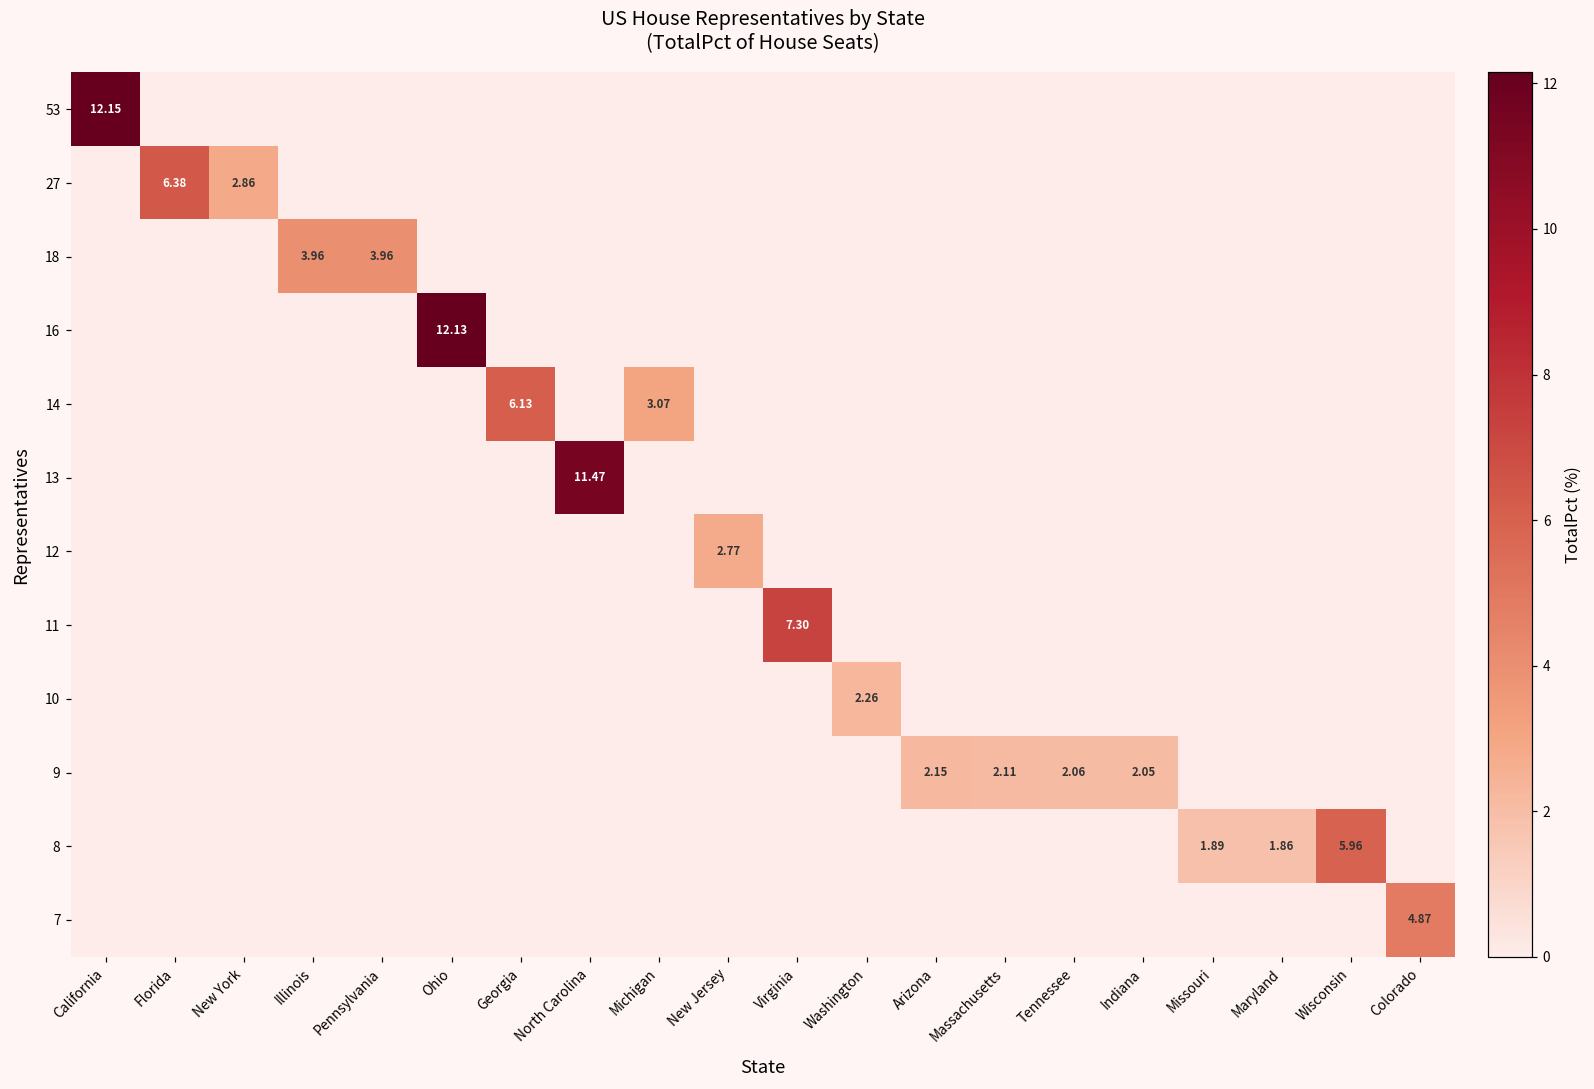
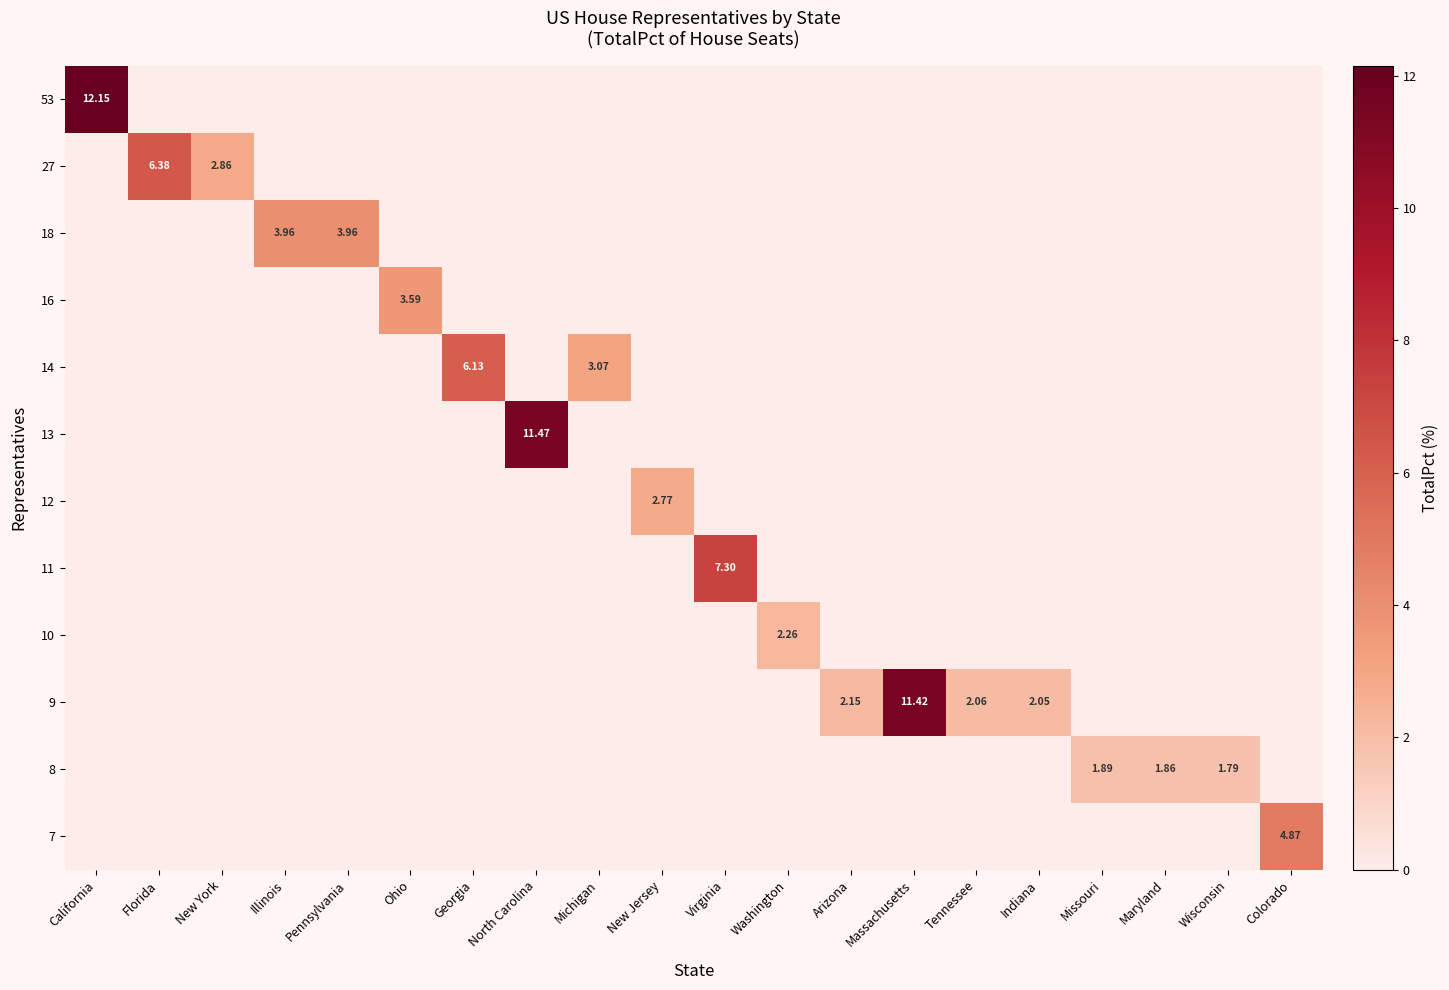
  {
    "53": {
      "California": 12.15
    },
    "27": {
      "Florida": 6.38,
      "New York": 2.86
    },
    "18": {
      "Illinois": 3.96,
      "Pennsylvania": 3.96
    },
    "16": {
-     "Ohio": 12.13
+     "Ohio": 3.59
    },
    "14": {
      "Georgia": 6.13,
      "Michigan": 3.07
    },
    "13": {
      "North Carolina": 11.47
    },
    "12": {
      "New Jersey": 2.77
    },
    "11": {
      "Virginia": 7.30
    },
    "10": {
      "Washington": 2.26
    },
    "9": {
      "Arizona": 2.15,
-     "Massachusetts": 2.11,
+     "Massachusetts": 11.42,
      "Tennessee": 2.06,
      "Indiana": 2.05
    },
    "8": {
      "Missouri": 1.89,
      "Maryland": 1.86,
-     "Wisconsin": 5.96
+     "Wisconsin": 1.79
    },
    "7": {
      "Colorado": 4.87
    }
  }
